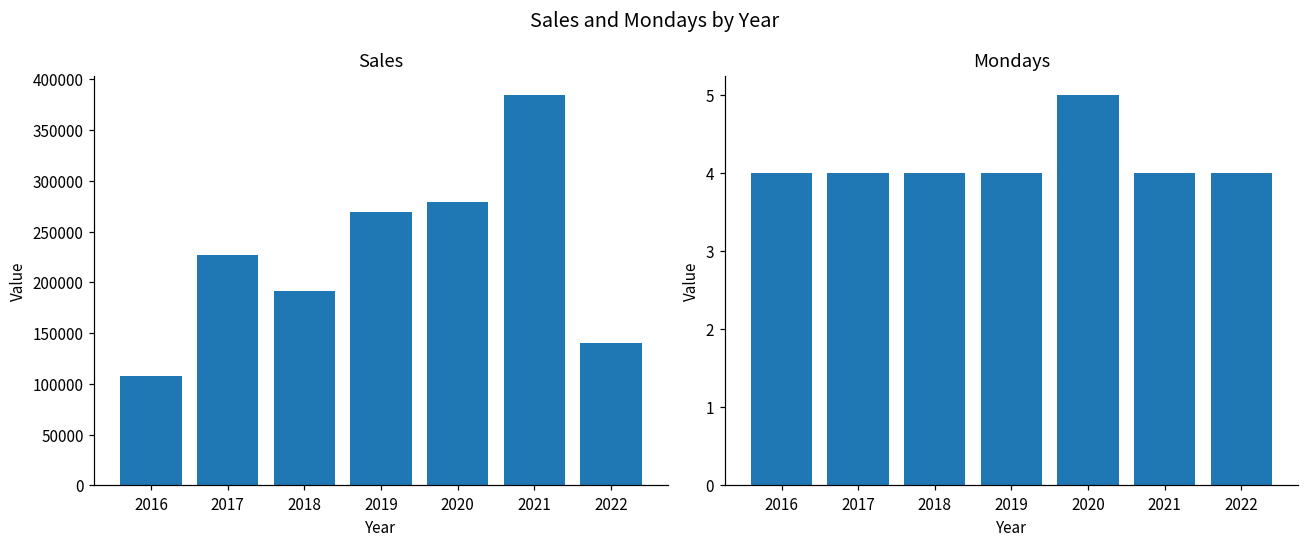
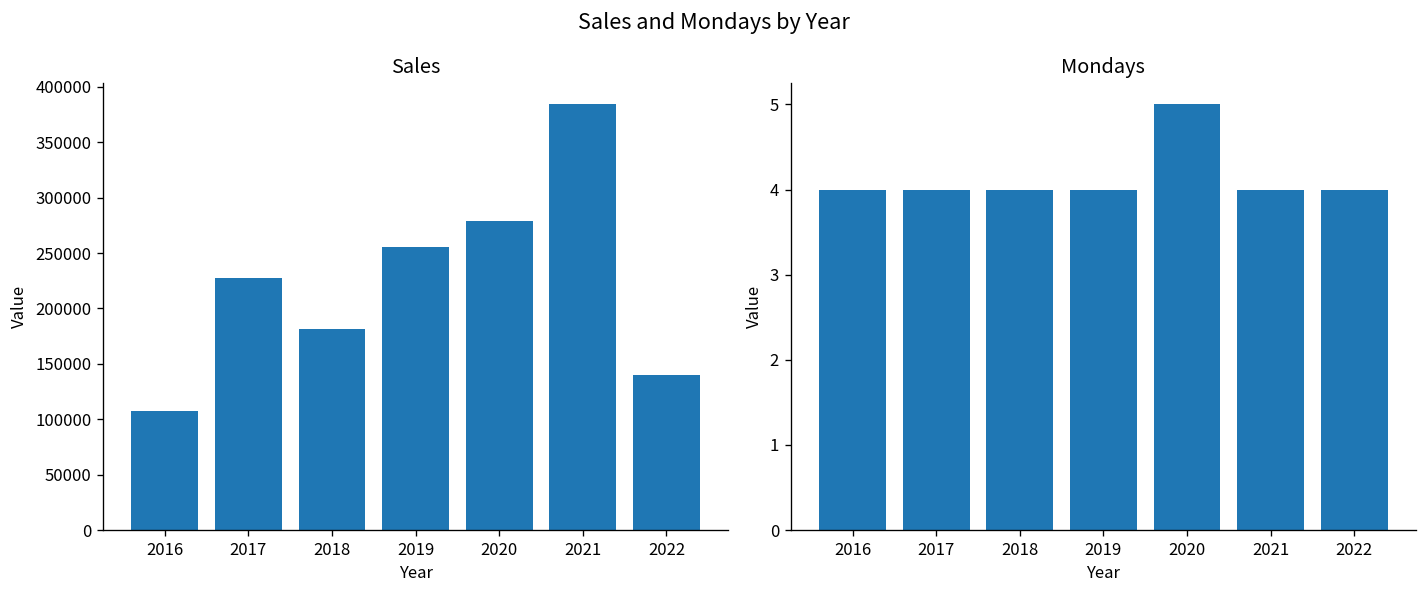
  {
    "Sales": {
      "2016": 110000,
      "2017": 230000,
-     "2018": 190000,
-     "2019": 270000,
+     "2018": 180000,
+     "2019": 260000,
      "2020": 280000,
      "2021": 380000,
      "2022": 140000
    },
    "Mondays": {
      "2016": 4.0,
      "2017": 4.0,
      "2018": 4.0,
      "2019": 4.0,
      "2020": 5.0,
      "2021": 4.0,
      "2022": 4.0
    }
  }
